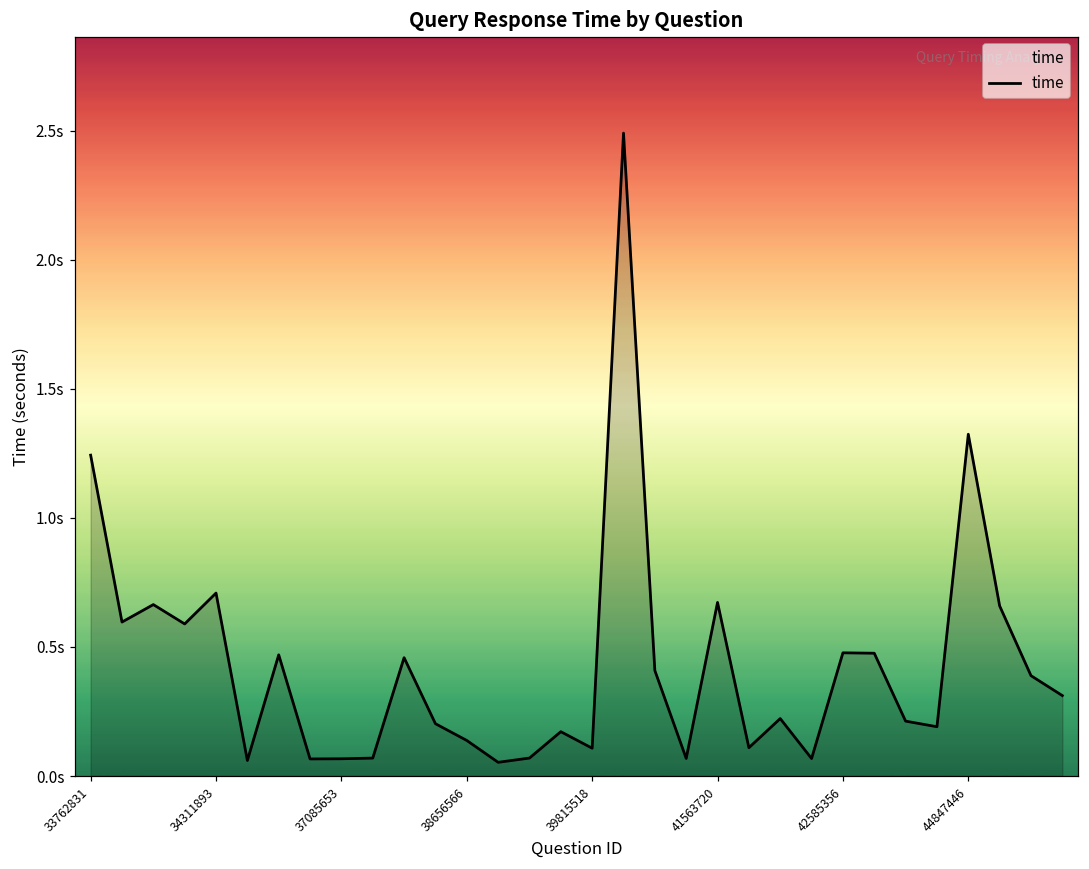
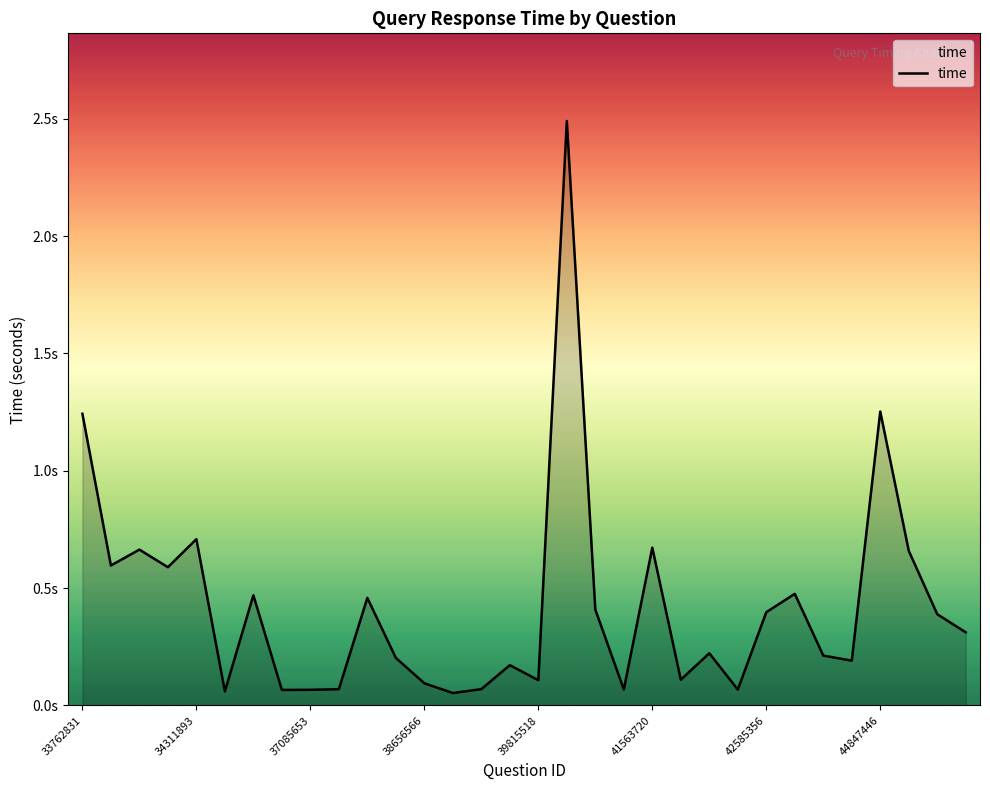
  {
    "33762831": "1.24s",
    "34311893": "0.71s",
    "37085653": "0.07s",
-   "38656566": "0.14s",
+   "38656566": "0.09s",
    "39815518": "0.11s",
    "41563720": "0.67s",
-   "42585356": "0.48s",
-   "44847446": "1.32s"
+   "42585356": "0.40s",
+   "44847446": "1.25s"
  }
